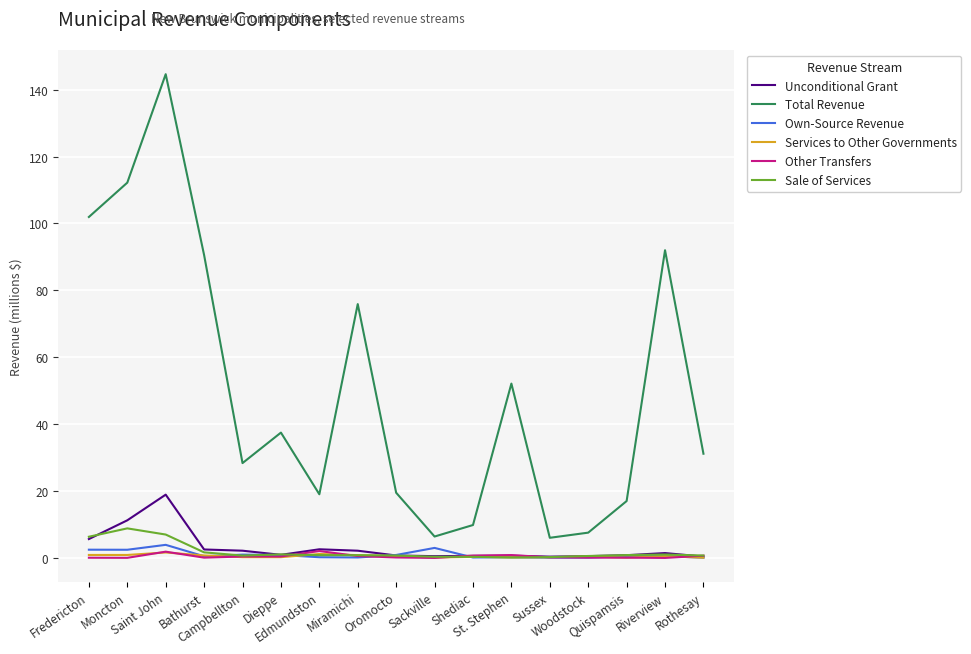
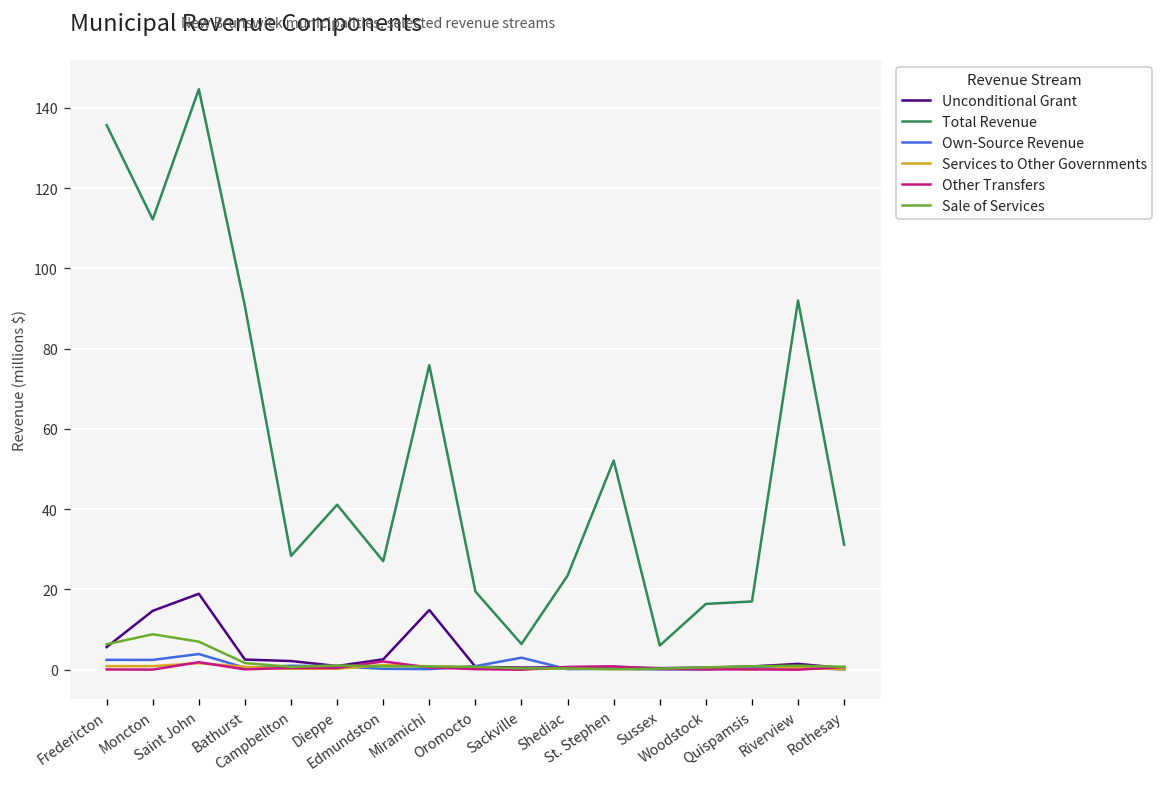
  {
    "Unconditional Grant": {
-     "Moncton": 11,
+     "Moncton": 15,
      "Saint John": 19,
      "Bathurst": 3,
      "Campbellton": 2,
-     "Miramichi": 2
+     "Miramichi": 15
    },
    "Total Revenue": {
-     "Fredericton": 102,
+     "Fredericton": 136,
      "Moncton": 112,
      "Saint John": 145,
      "Bathurst": 91,
      "Campbellton": 28,
-     "Dieppe": 37,
-     "Edmundston": 19,
+     "Dieppe": 41,
+     "Edmundston": 27,
      "Miramichi": 76,
      "Oromocto": 19,
      "Sackville": 6,
-     "Shediac": 10,
+     "Shediac": 23,
      "St. Stephen": 52,
      "Sussex": 6,
-     "Woodstock": 8,
+     "Woodstock": 16,
      "Quispamsis": 17,
      "Riverview": 92,
      "Rothesay": 31
    },
    "Own-Source Revenue": {
      "Fredericton": 2,
      "Moncton": 2,
      "Saint John": 4,
      "Sackville": 3
    },
    "Services to Other Governments": {
      "Fredericton": 1,
      "Moncton": 1
    },
    "Other Transfers": {
      "Fredericton": 0,
      "Moncton": 0
    },
    "Sale of Services": {
      "Moncton": 9,
      "Saint John": 7,
      "Bathurst": 2
    }
  }
